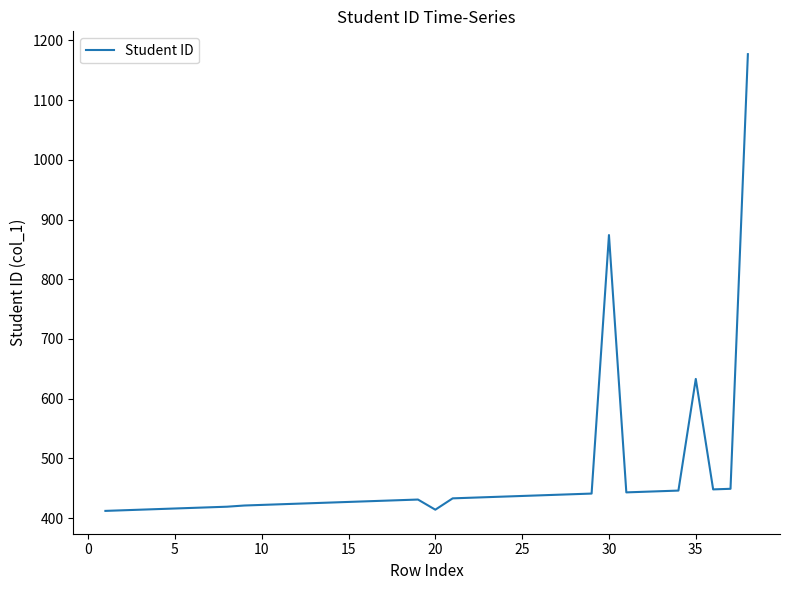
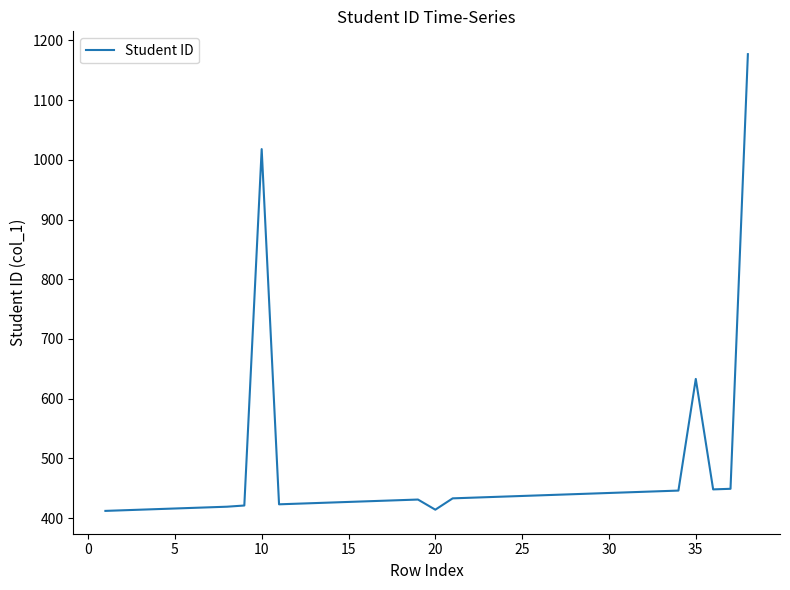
  {
    "5": 420,
-   "10": 420,
+   "10": 1020,
    "15": 430,
    "20": 410,
    "25": 440,
-   "30": 870,
+   "30": 440,
    "35": 630
  }
